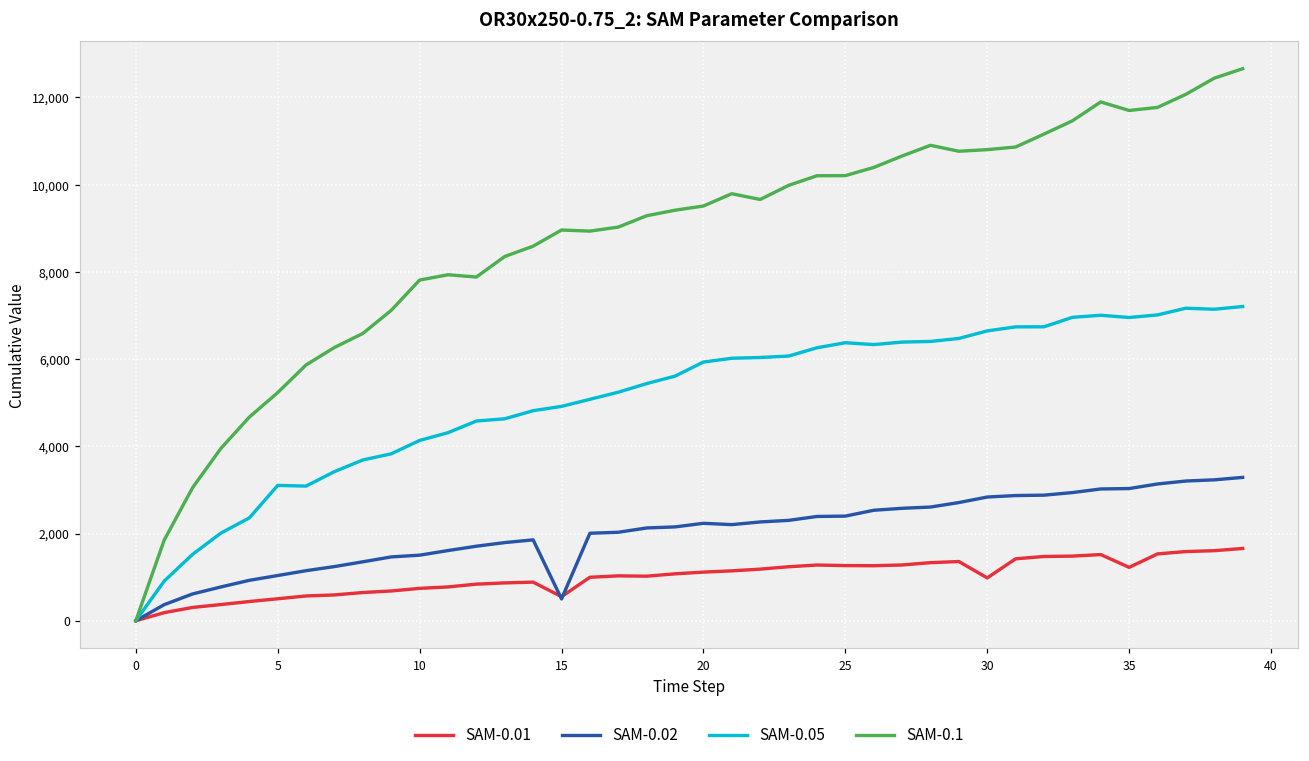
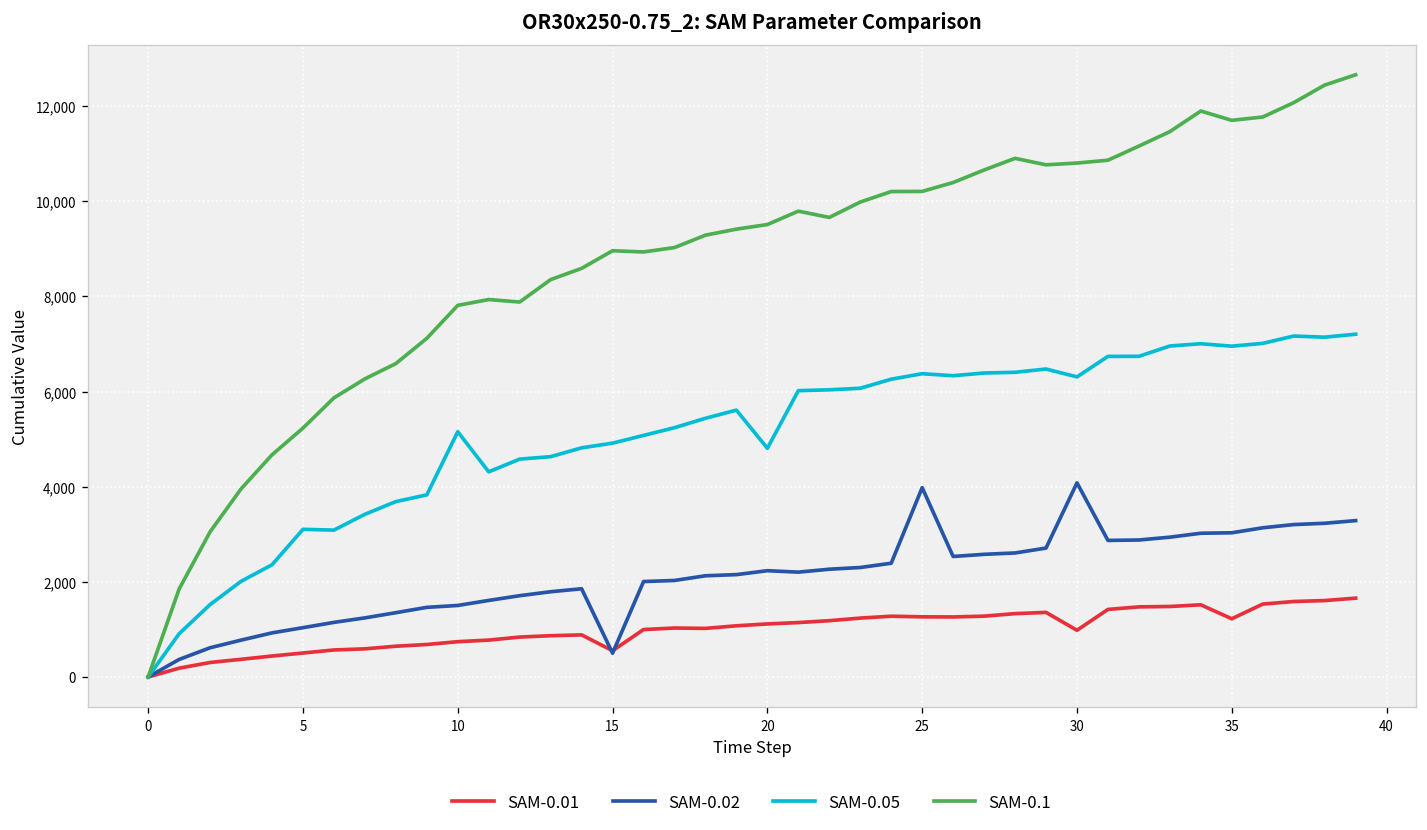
  {
    "SAM-0.01": {
      "5": "500",
      "10": "700",
      "20": "1,100",
      "25": "1,300",
      "30": "1,000",
      "35": "1,200"
    },
    "SAM-0.02": {
      "5": "1,000",
      "10": "1,500",
      "20": "2,200",
-     "25": "2,400",
-     "30": "2,800",
+     "25": "4,000",
+     "30": "4,100",
      "35": "3,000"
    },
    "SAM-0.05": {
      "5": "3,100",
-     "10": "4,100",
+     "10": "5,200",
      "15": "4,900",
-     "20": "5,900",
+     "20": "4,800",
      "25": "6,400",
-     "30": "6,600",
+     "30": "6,300",
      "35": "7,000"
    },
    "SAM-0.1": {
      "5": "5,200",
      "10": "7,800",
      "15": "9,000",
      "20": "9,500",
      "25": "10,200",
      "30": "10,800",
      "35": "11,700"
    }
  }
